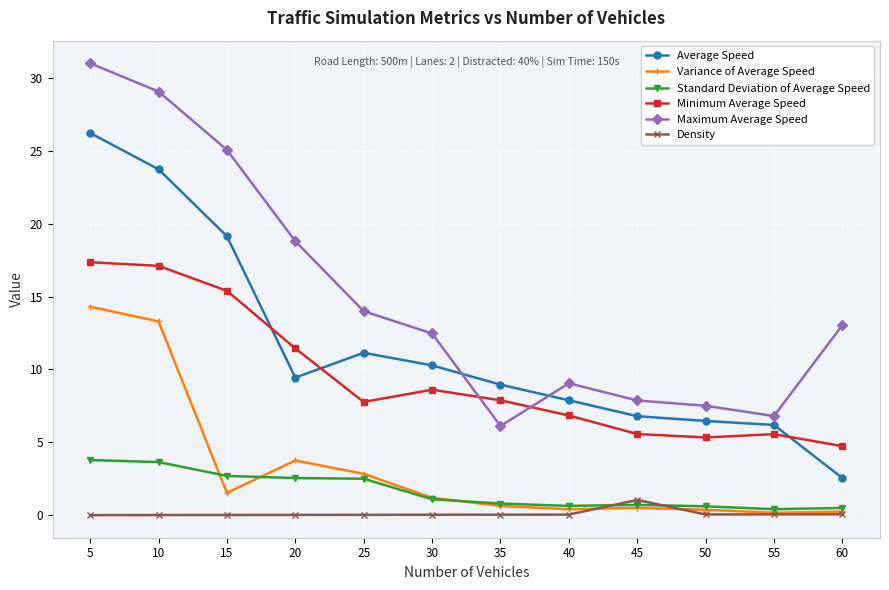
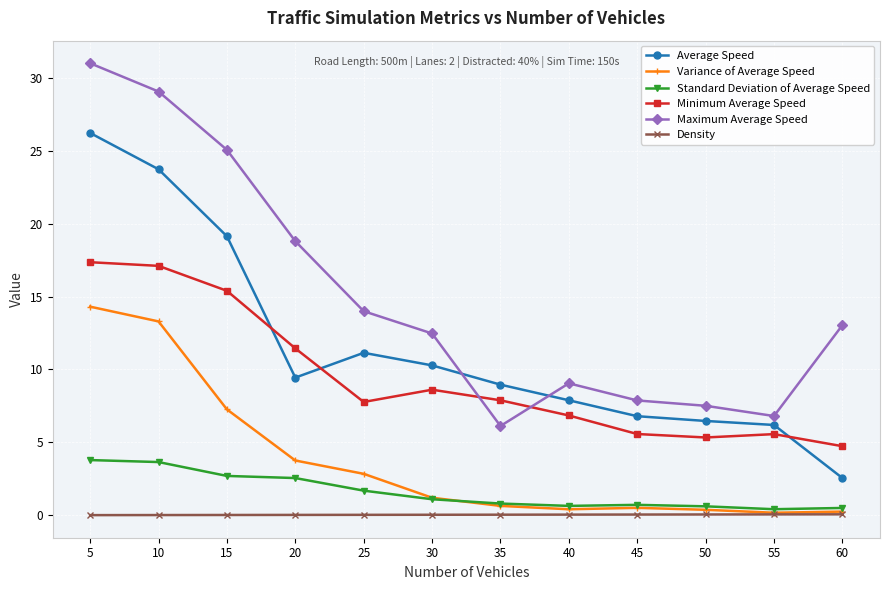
  {
    "Average Speed": {
      "5": 26.2,
      "10": 23.7,
      "15": 19.1,
      "20": 9.4,
      "25": 11.1,
      "30": 10.3,
      "35": 9.0,
      "40": 7.9,
      "45": 6.8,
      "50": 6.5,
      "55": 6.2,
      "60": 2.5
    },
    "Variance of Average Speed": {
      "5": 14.3,
      "10": 13.3,
-     "15": 1.5,
+     "15": 7.3,
      "20": 3.8,
      "25": 2.8,
      "40": 0.4,
      "45": 0.5,
      "50": 0.4,
      "60": 0.2
    },
    "Standard Deviation of Average Speed": {
      "5": 3.8,
      "10": 3.6,
      "15": 2.7,
      "20": 2.5,
-     "25": 2.5,
+     "25": 1.7,
      "40": 0.6,
      "45": 0.7,
      "50": 0.6,
      "55": 0.4,
      "60": 0.5
    },
    "Minimum Average Speed": {
      "5": 17.4,
      "10": 17.1,
      "15": 15.4,
      "20": 11.4,
      "25": 7.8,
      "30": 8.6,
      "35": 7.9,
      "40": 6.8,
      "45": 5.6,
      "50": 5.3,
      "55": 5.6,
      "60": 4.7
    },
    "Maximum Average Speed": {
      "5": 31.0,
      "10": 29.1,
      "15": 25.1,
      "20": 18.8,
      "25": 14.0,
      "30": 12.5,
      "35": 6.1,
      "40": 9.0,
      "45": 7.9,
      "50": 7.5,
      "55": 6.8,
      "60": 13.0
    },
    "Density": {
      "5": 0.0,
      "10": 0.0,
      "15": 0.0,
      "20": 0.0,
      "25": 0.0,
      "30": 0.0,
      "35": 0.0,
      "40": 0.0,
-     "45": 1.0,
+     "45": 0.0,
      "50": 0.1,
      "60": 0.1
    }
  }
